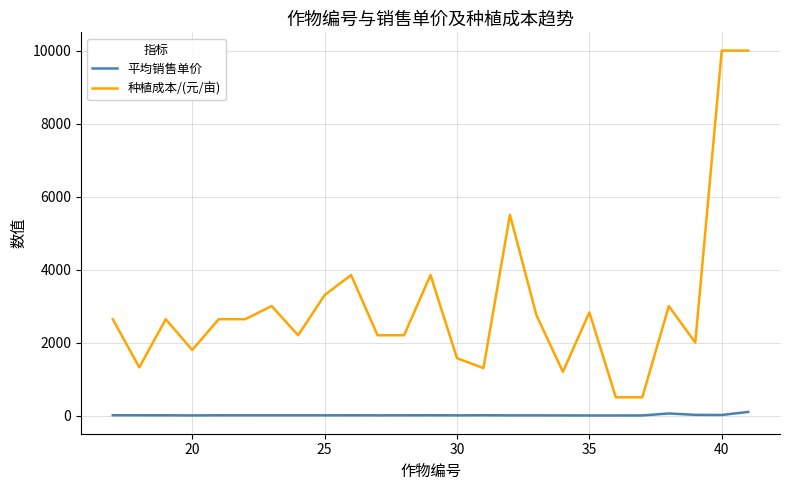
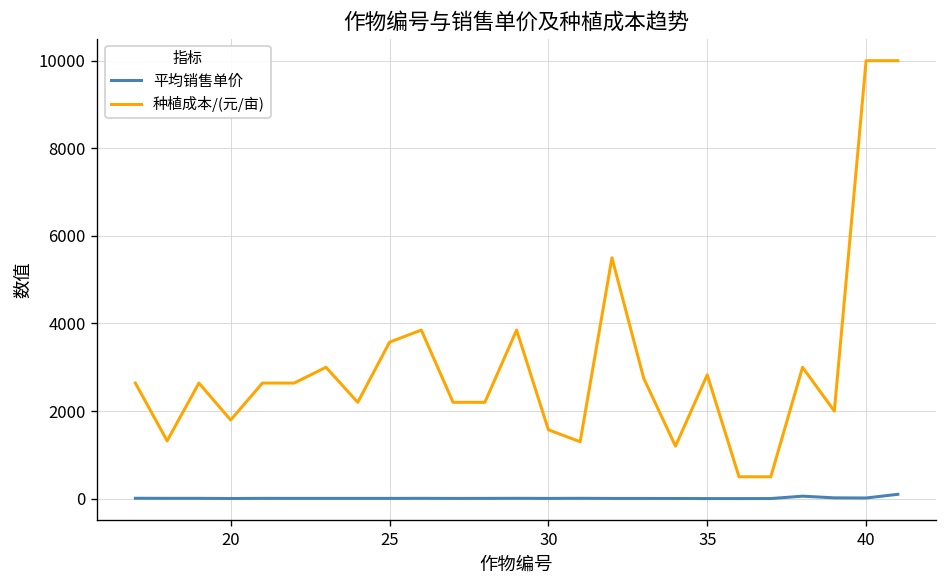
  {
    "平均销售单价": {
      "20": 0,
      "25": 0,
      "30": 0,
      "35": 0,
      "40": 0
    },
    "种植成本/(元/亩)": {
      "20": 1800,
-     "25": 3300,
+     "25": 3600,
      "30": 1600,
      "35": 2800,
      "40": 10000
    }
  }
